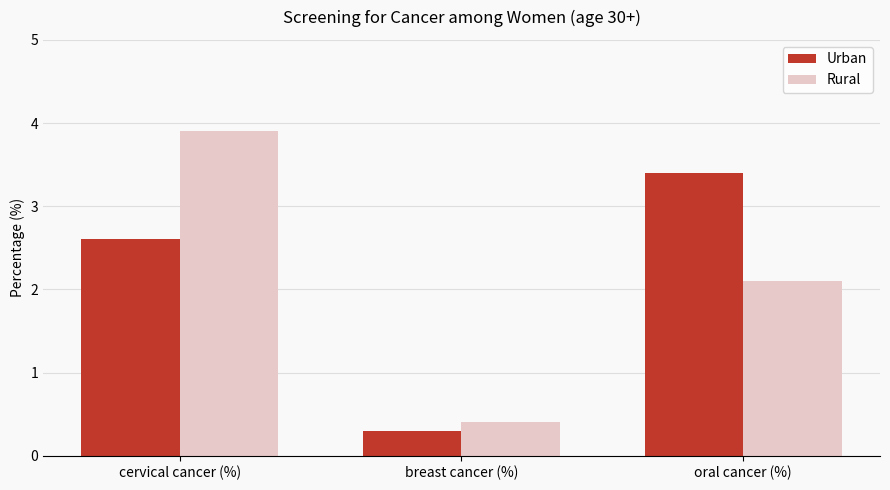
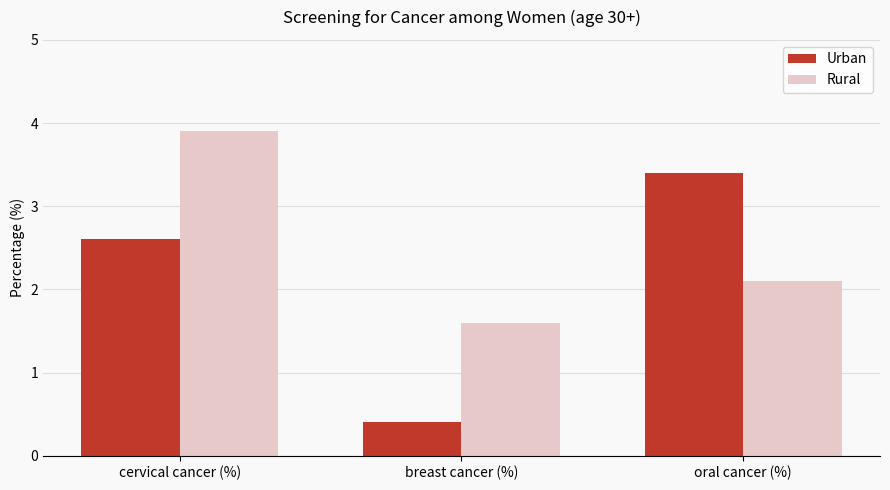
  {
    "Urban": {
      "cervical cancer (%)": 2.6,
-     "breast cancer (%)": 0.3,
+     "breast cancer (%)": 0.4,
      "oral cancer (%)": 3.4
    },
    "Rural": {
      "cervical cancer (%)": 3.9,
-     "breast cancer (%)": 0.4,
+     "breast cancer (%)": 1.6,
      "oral cancer (%)": 2.1
    }
  }
